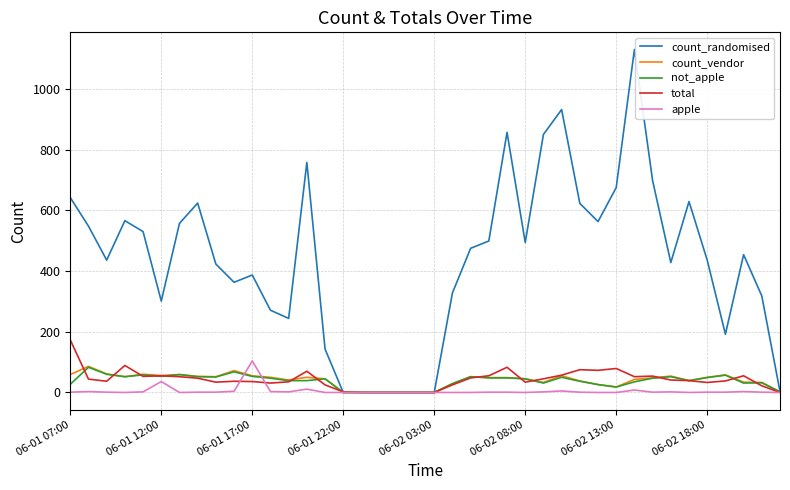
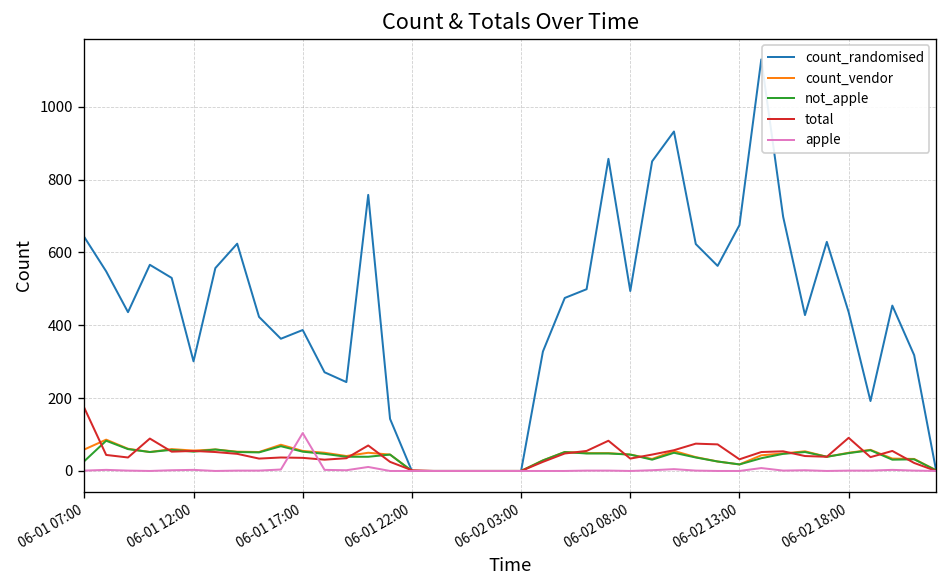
  {
    "count_randomised": {
      "06-01 07:00": 640,
      "06-01 12:00": 300,
      "06-01 17:00": 390,
      "06-02 08:00": 490,
      "06-02 13:00": 680,
      "06-02 18:00": 440
    },
    "count_vendor": {
      "06-01 07:00": 60
    },
    "not_apple": {
      "06-01 07:00": 30
    },
    "total": {
      "06-01 07:00": 170,
      "06-01 17:00": 40,
      "06-02 08:00": 30,
-     "06-02 13:00": 80,
-     "06-02 18:00": 30
+     "06-02 13:00": 30,
+     "06-02 18:00": 90
    },
    "apple": {
      "06-01 07:00": 0,
-     "06-01 12:00": 40,
+     "06-01 12:00": 0,
      "06-01 17:00": 100,
      "06-02 08:00": 0,
      "06-02 13:00": 0,
      "06-02 18:00": 0
    }
  }
